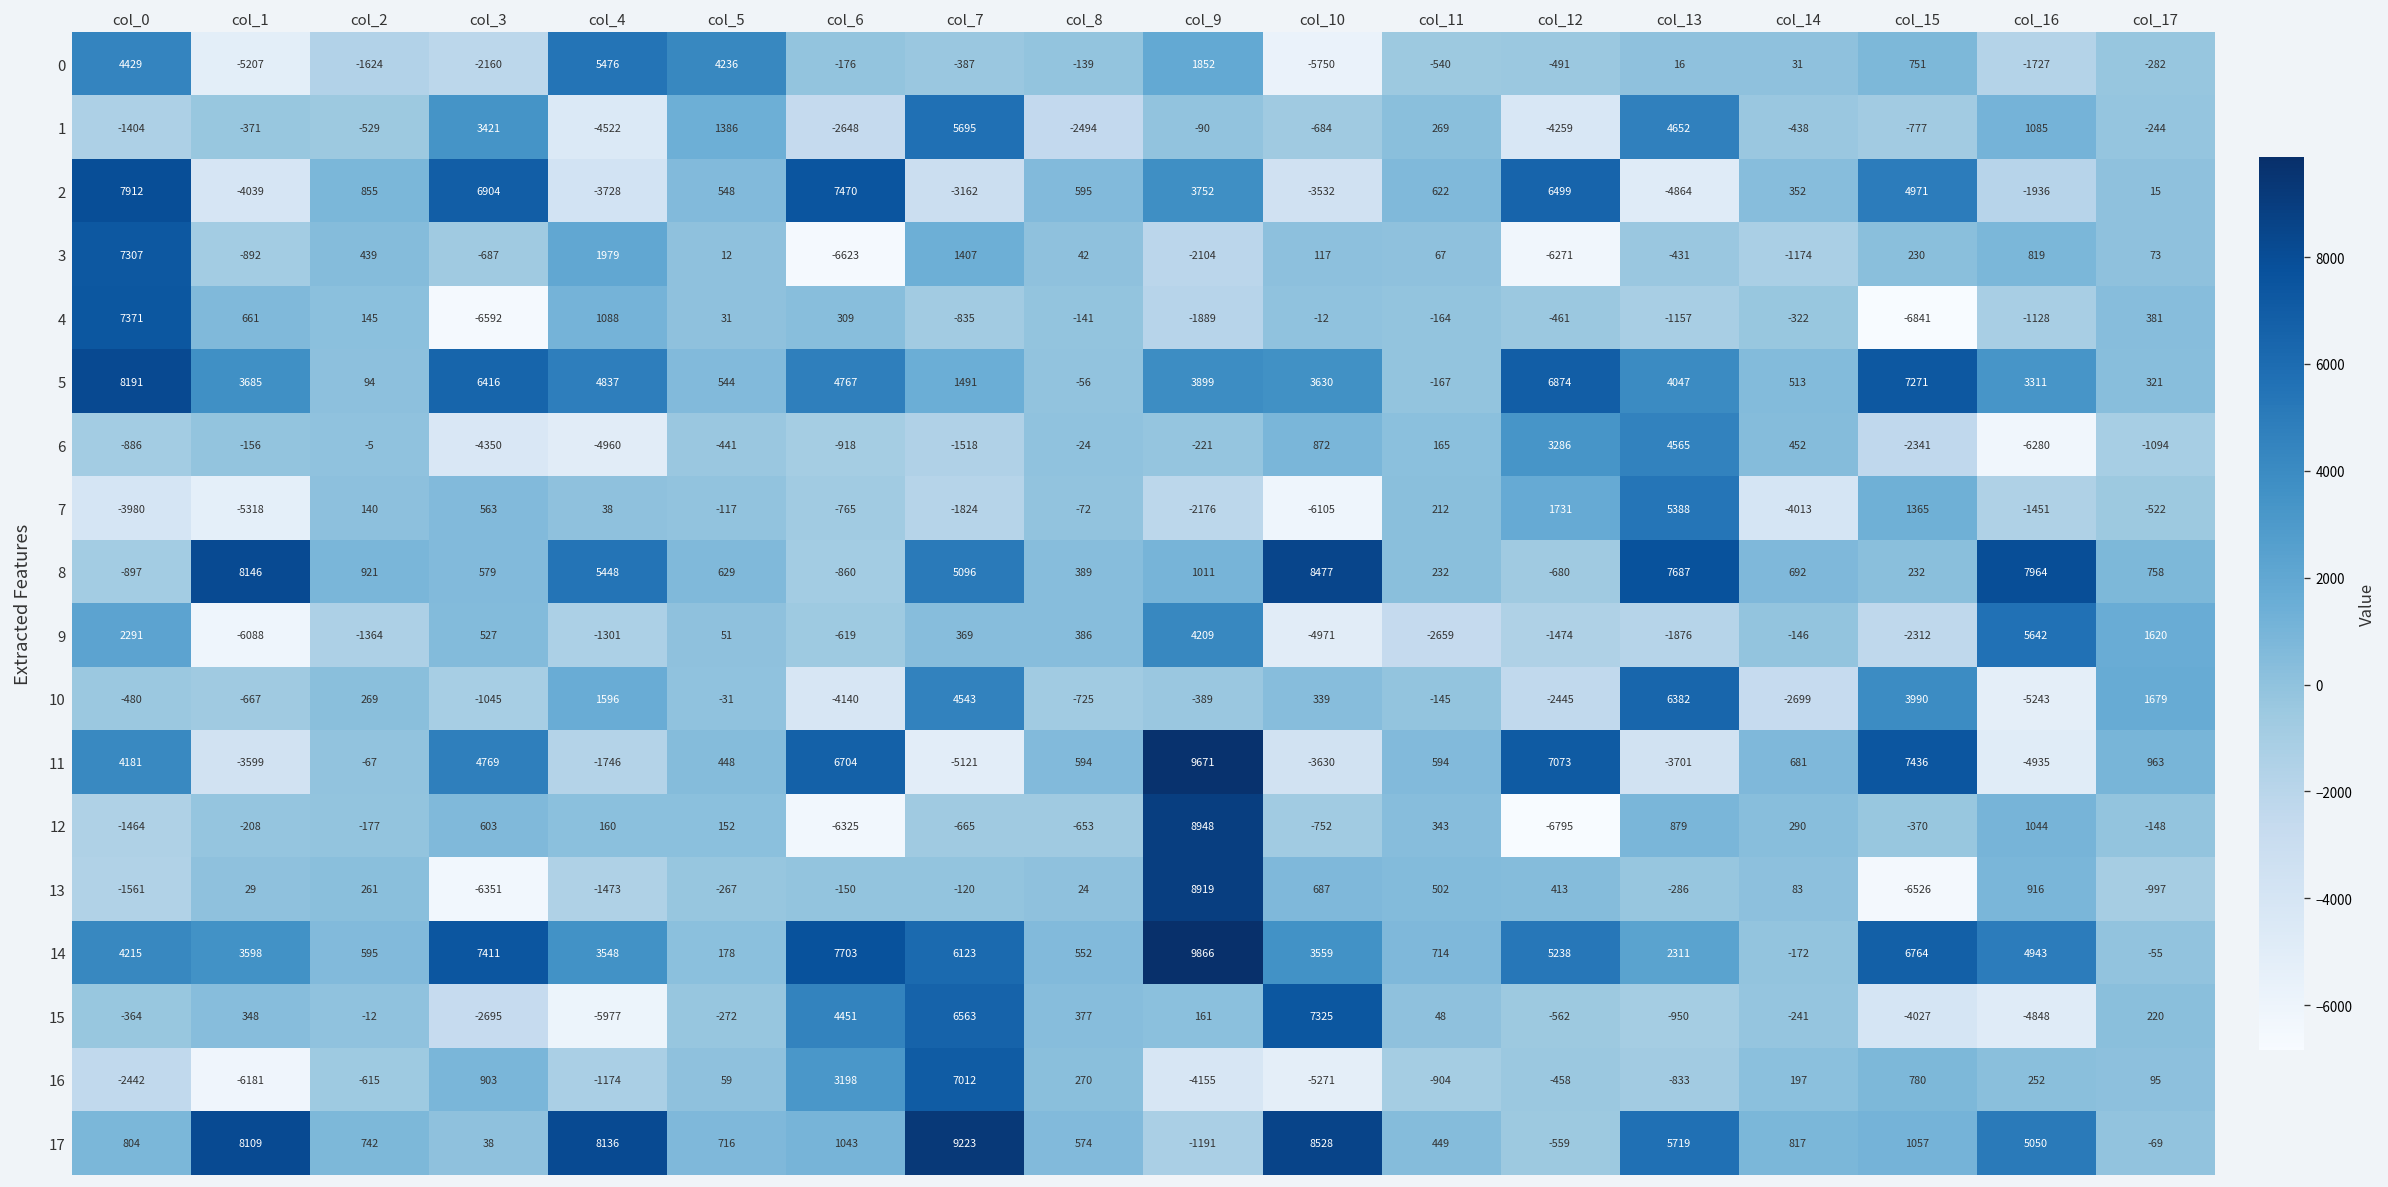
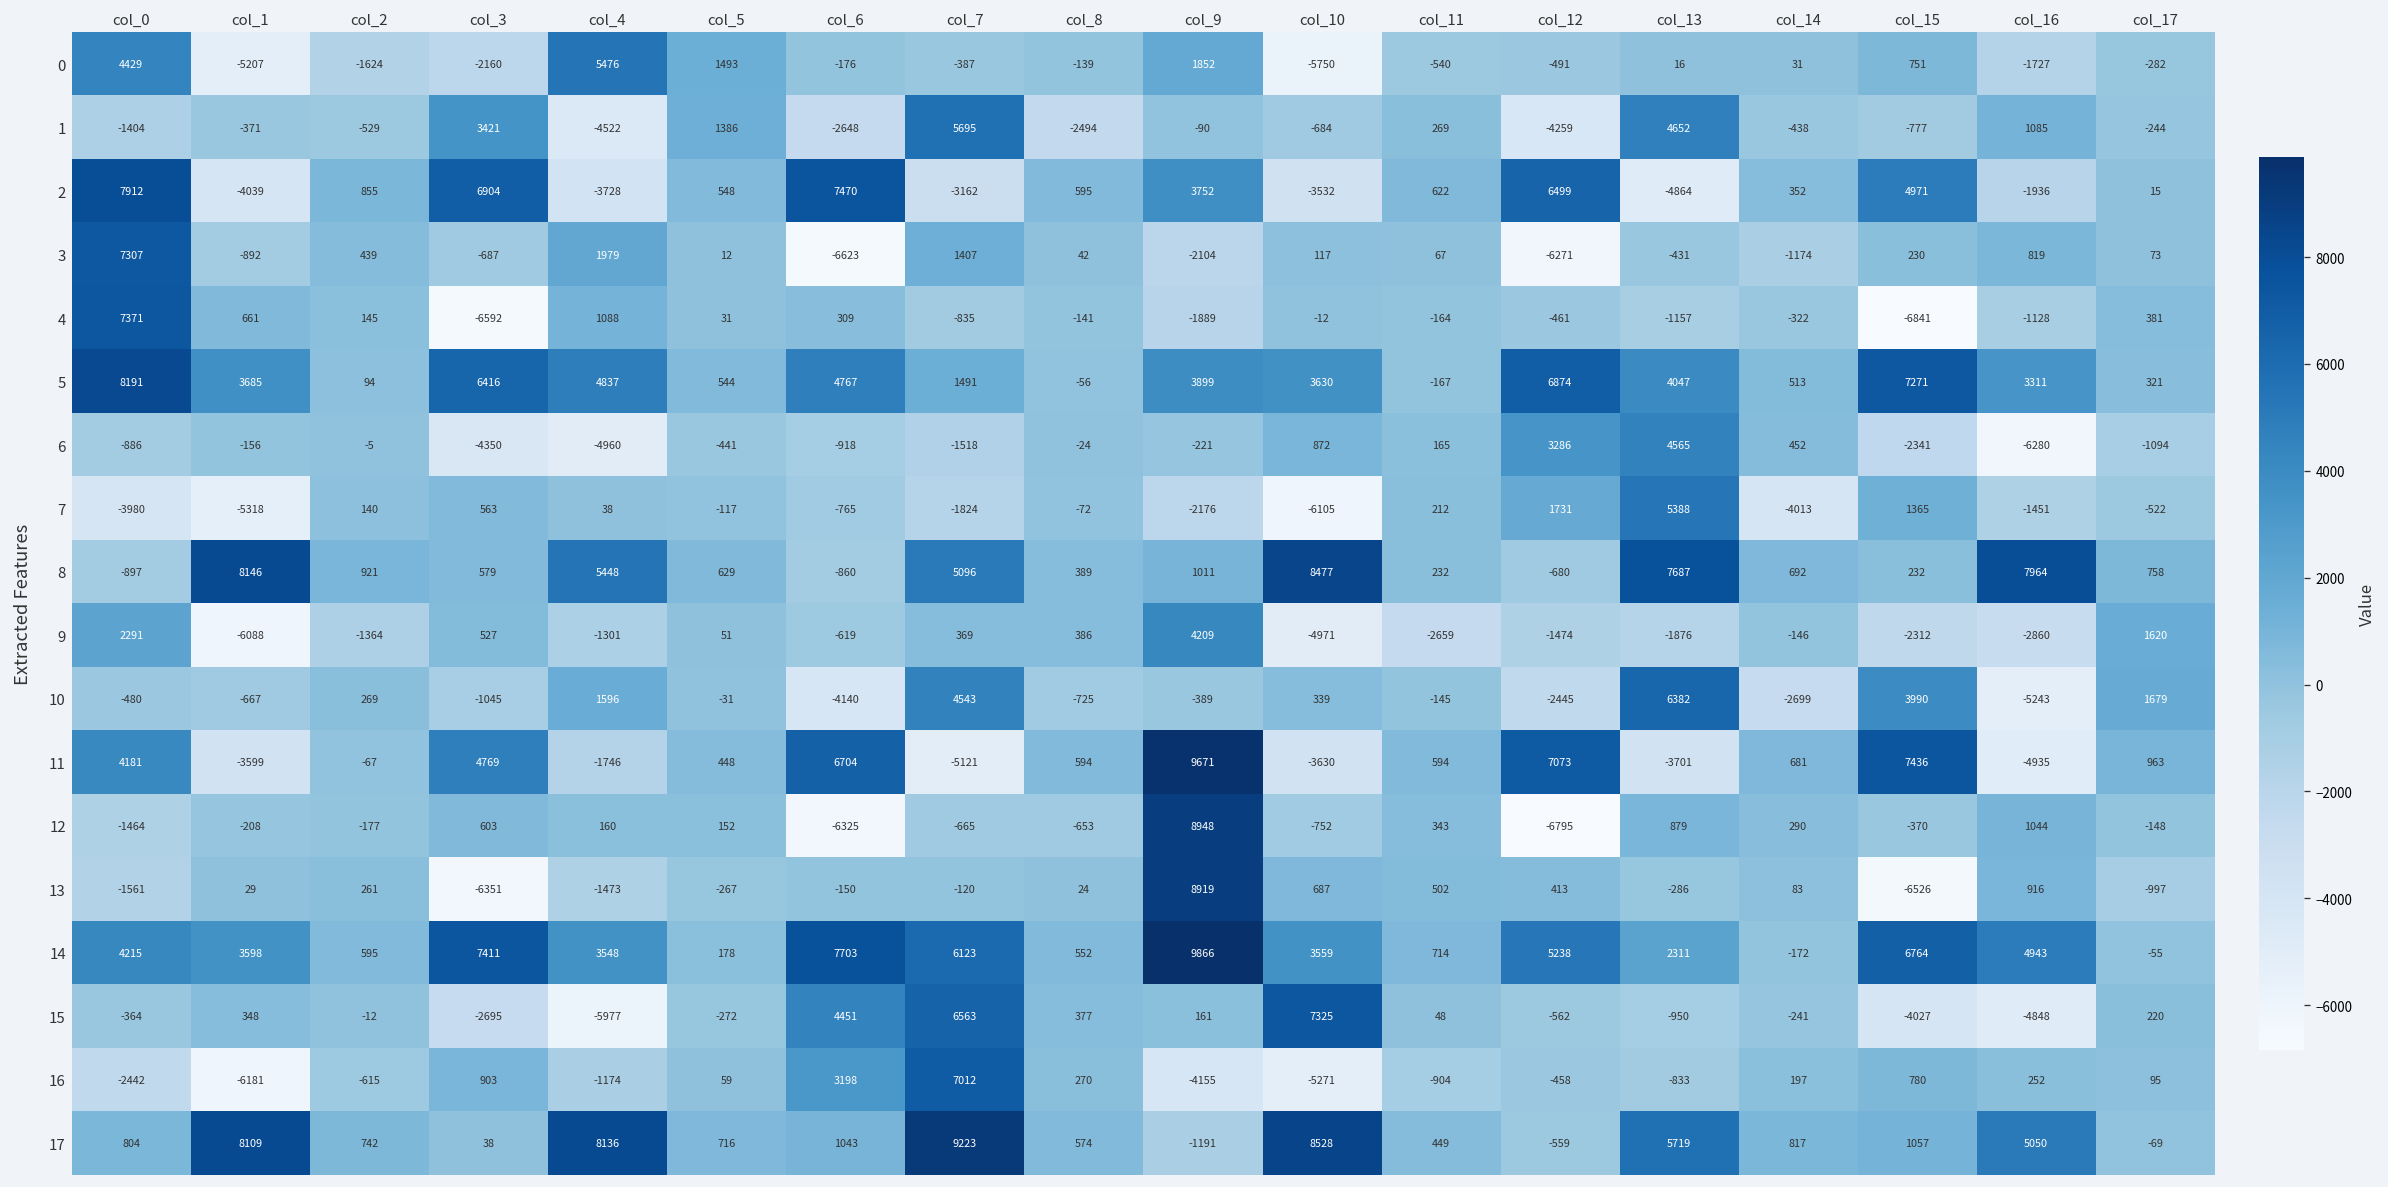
  {
    "0": {
      "col_0": 4429,
      "col_1": -5207,
      "col_2": -1624,
      "col_3": -2160,
      "col_4": 5476,
-     "col_5": 4236,
+     "col_5": 1493,
      "col_6": -176,
      "col_7": -387,
      "col_8": -139,
      "col_9": 1852,
      "col_10": -5750,
      "col_11": -540,
      "col_12": -491,
      "col_13": 16,
      "col_14": 31,
      "col_15": 751,
      "col_16": -1727,
      "col_17": -282
    },
    "9": {
      "col_0": 2291,
      "col_1": -6088,
      "col_2": -1364,
      "col_3": 527,
      "col_4": -1301,
      "col_5": 51,
      "col_6": -619,
      "col_7": 369,
      "col_8": 386,
      "col_9": 4209,
      "col_10": -4971,
      "col_11": -2659,
      "col_12": -1474,
      "col_13": -1876,
      "col_14": -146,
      "col_15": -2312,
-     "col_16": 5642,
+     "col_16": -2860,
      "col_17": 1620
    }
  }
